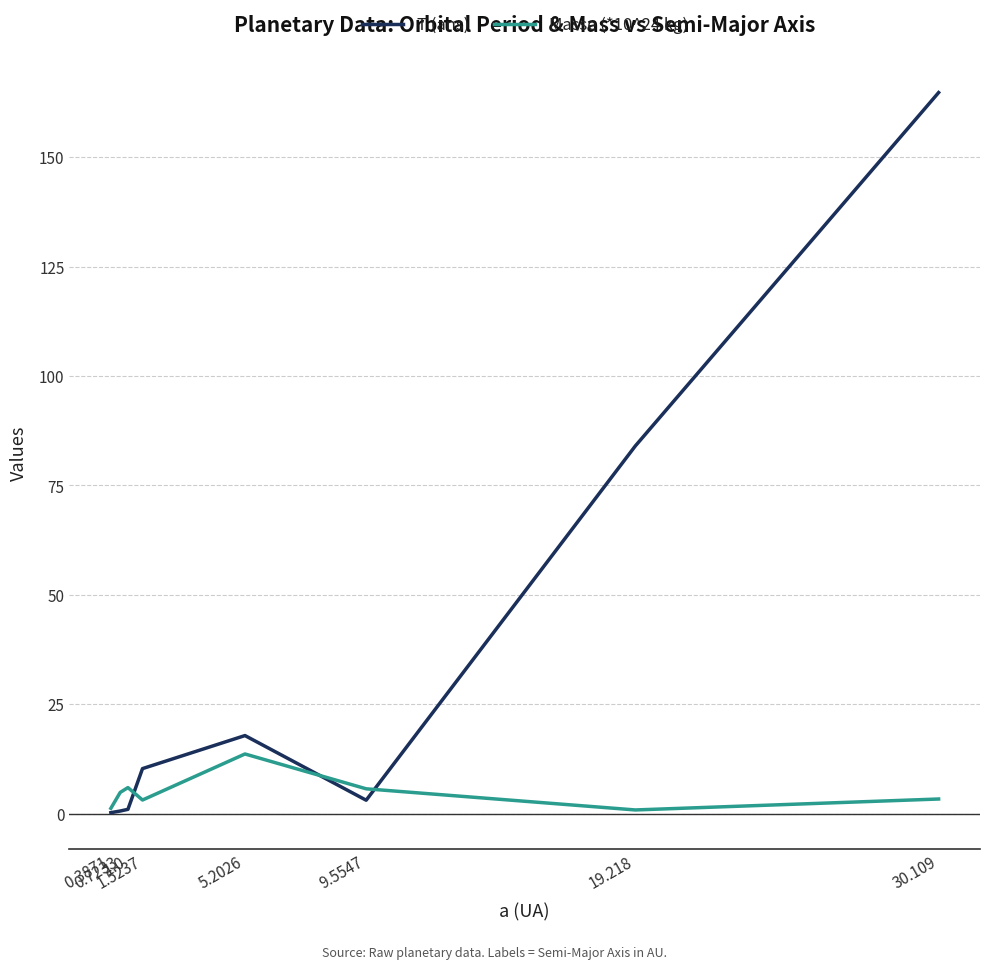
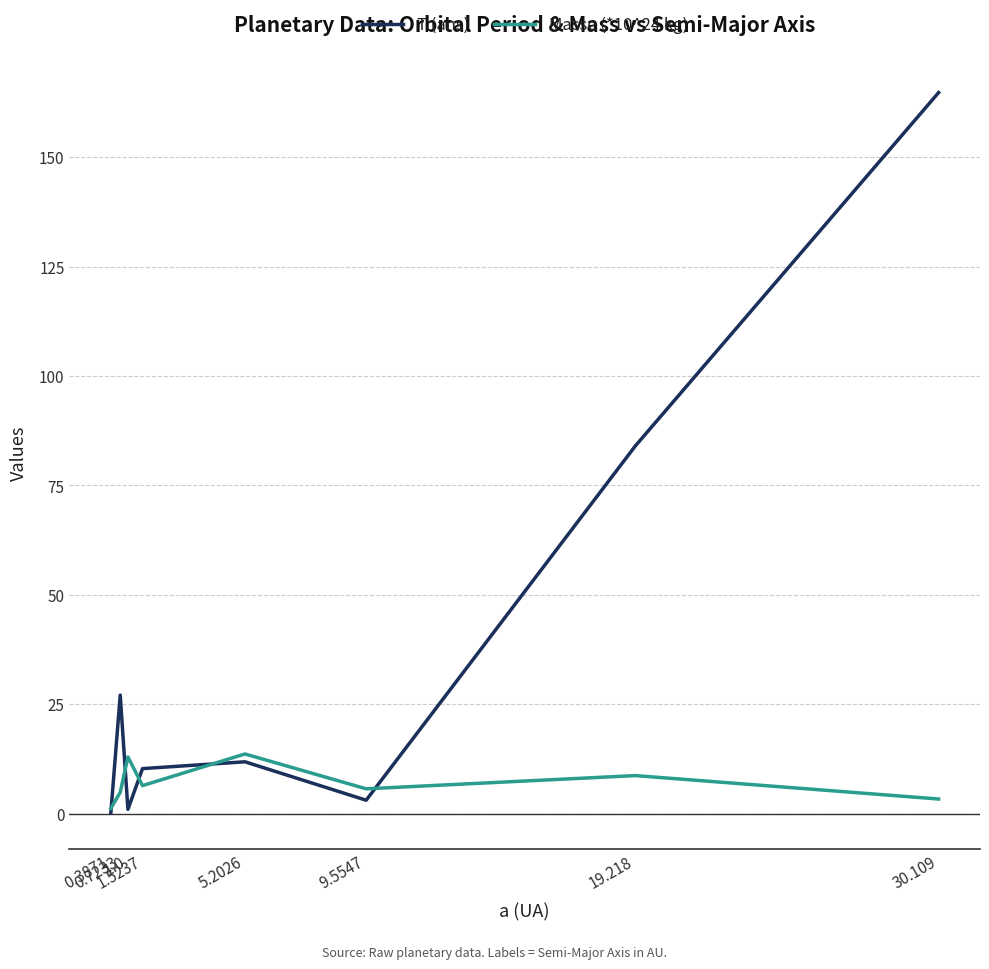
  {
    "T (ans)": {
      "0.3871": 0,
-     "0.7233": 1,
+     "0.7233": 27,
      "1.0": 1,
      "1.5237": 10,
-     "5.2026": 18,
+     "5.2026": 12,
      "9.5547": 3,
      "19.218": 84,
      "30.109": 165
    },
    "Masse (*10^24 kg)": {
      "0.3871": 1,
      "0.7233": 5,
-     "1.0": 6,
-     "1.5237": 3,
+     "1.0": 13,
+     "1.5237": 6,
      "5.2026": 14,
      "9.5547": 6,
-     "19.218": 1,
+     "19.218": 9,
      "30.109": 3
    }
  }
